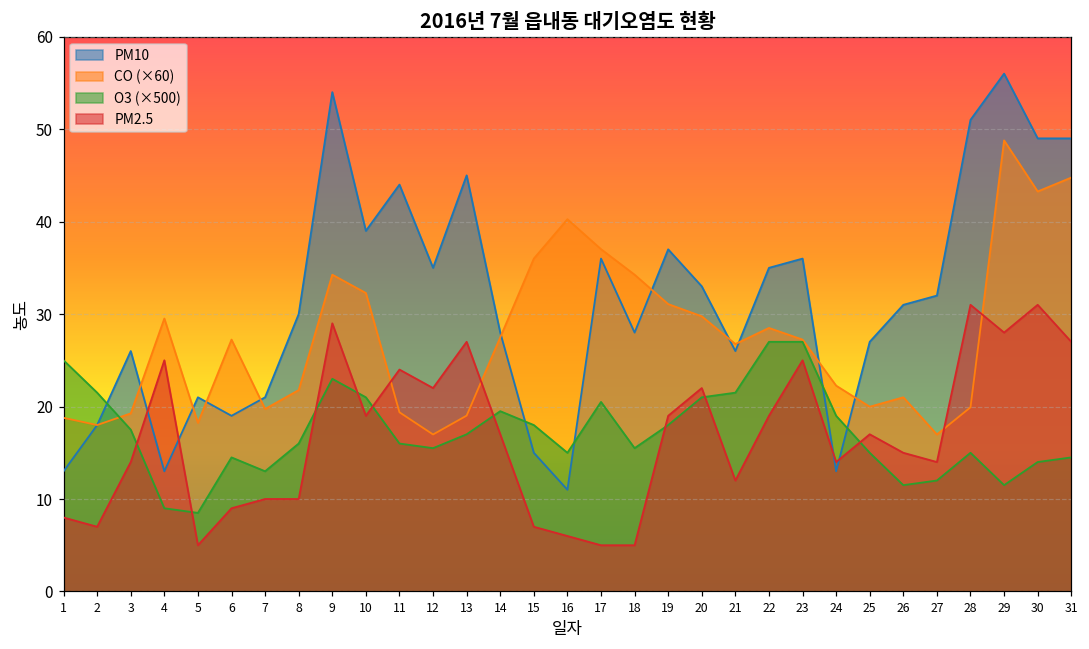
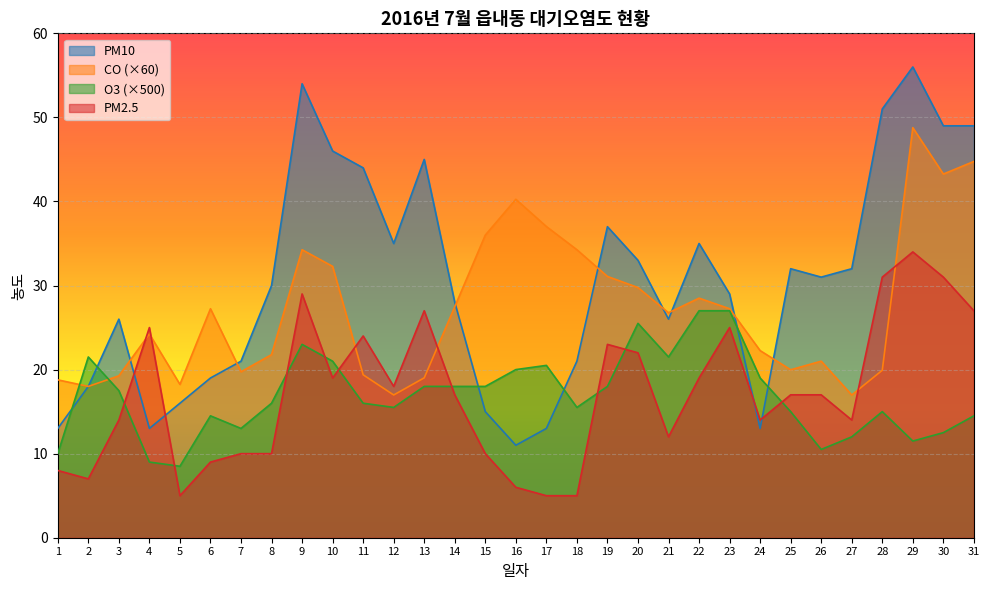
  {
    "PM10": {
      "1": 13,
      "3": 26,
      "4": 13,
-     "5": 21,
+     "5": 16,
      "6": 19,
      "7": 21,
      "8": 30,
      "9": 54,
-     "10": 39,
+     "10": 46,
      "11": 44,
      "12": 35,
      "13": 45,
      "14": 28,
      "15": 15,
      "16": 11,
-     "17": 36,
-     "18": 28,
+     "17": 13,
+     "18": 21,
      "19": 37,
      "20": 33,
      "21": 26,
      "22": 35,
-     "23": 36,
+     "23": 29,
      "24": 13,
-     "25": 27,
+     "25": 32,
      "26": 31,
      "27": 32,
      "28": 51,
      "29": 56,
      "30": 49,
      "31": 49
    },
    "CO (×60)": {
      "1": 19,
      "3": 19,
-     "4": 30,
+     "4": 24,
      "5": 18,
      "6": 27,
      "7": 20,
      "8": 22,
      "9": 34,
      "10": 32,
      "11": 19,
      "12": 17,
      "13": 19,
      "14": 27,
      "15": 36,
      "16": 40,
      "17": 37,
      "18": 34,
      "19": 31,
      "20": 30,
      "21": 27,
      "22": 29,
      "24": 22,
      "25": 20,
      "26": 21,
      "27": 17,
      "28": 20,
      "29": 49,
      "30": 43,
      "31": 45
    },
    "O3 (×500)": {
-     "1": 25,
+     "1": 10,
      "2": 22,
      "3": 18,
      "4": 9,
      "5": 9,
      "6": 15,
      "7": 13,
      "8": 16,
      "9": 23,
      "10": 21,
      "11": 16,
      "12": 16,
-     "13": 17,
-     "14": 20,
+     "13": 18,
+     "14": 18,
      "15": 18,
-     "16": 15,
+     "16": 20,
      "17": 21,
      "18": 16,
      "19": 18,
-     "20": 21,
+     "20": 26,
      "21": 22,
      "22": 27,
      "24": 19,
      "25": 15,
-     "26": 12,
+     "26": 11,
      "27": 12,
      "28": 15,
      "29": 12,
-     "30": 14,
+     "30": 13,
      "31": 15
    },
    "PM2.5": {
      "1": 8,
      "2": 7,
      "3": 14,
      "4": 25,
      "5": 5,
      "6": 9,
      "7": 10,
      "8": 10,
      "9": 29,
      "10": 19,
      "11": 24,
-     "12": 22,
+     "12": 18,
      "13": 27,
      "14": 17,
-     "15": 7,
+     "15": 10,
      "16": 6,
      "17": 5,
      "18": 5,
-     "19": 19,
+     "19": 23,
      "20": 22,
      "21": 12,
      "22": 19,
      "23": 25,
      "24": 14,
      "25": 17,
-     "26": 15,
+     "26": 17,
      "27": 14,
      "28": 31,
-     "29": 28,
+     "29": 34,
      "30": 31,
      "31": 27
    }
  }
